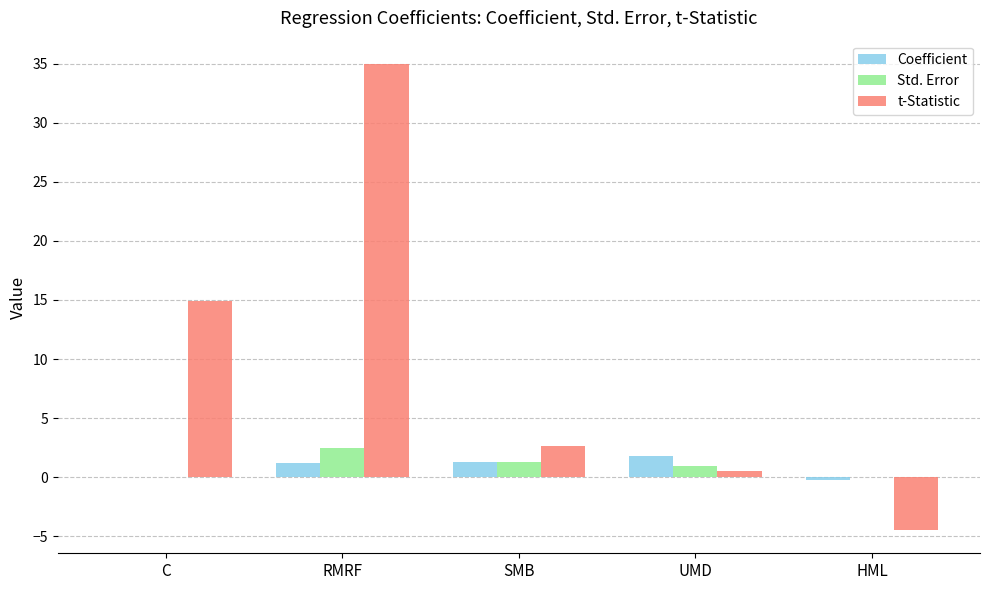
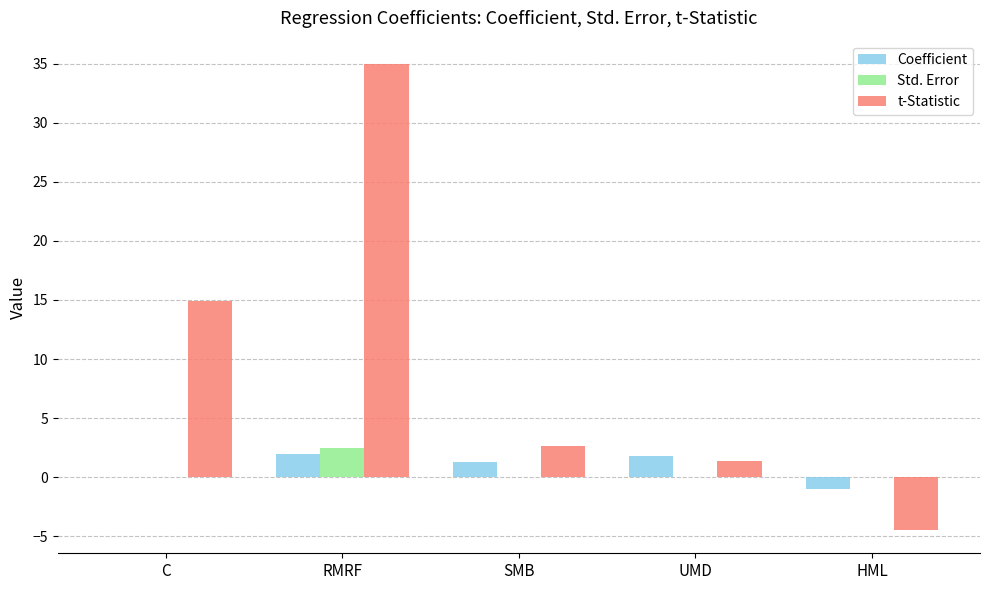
  {
    "Coefficient": {
-     "RMRF": 1.2,
+     "RMRF": 1.9,
      "SMB": 1.3,
      "UMD": 1.8,
-     "HML": -0.2
+     "HML": -1.0
    },
    "Std. Error": {
      "RMRF": 2.5,
-     "SMB": 1.3,
-     "UMD": 0.9
+     "SMB": 0.0,
+     "UMD": 0.0
    },
    "t-Statistic": {
      "C": 14.9,
      "RMRF": 35.0,
      "SMB": 2.7,
-     "UMD": 0.5,
+     "UMD": 1.3,
      "HML": -4.5
    }
  }
